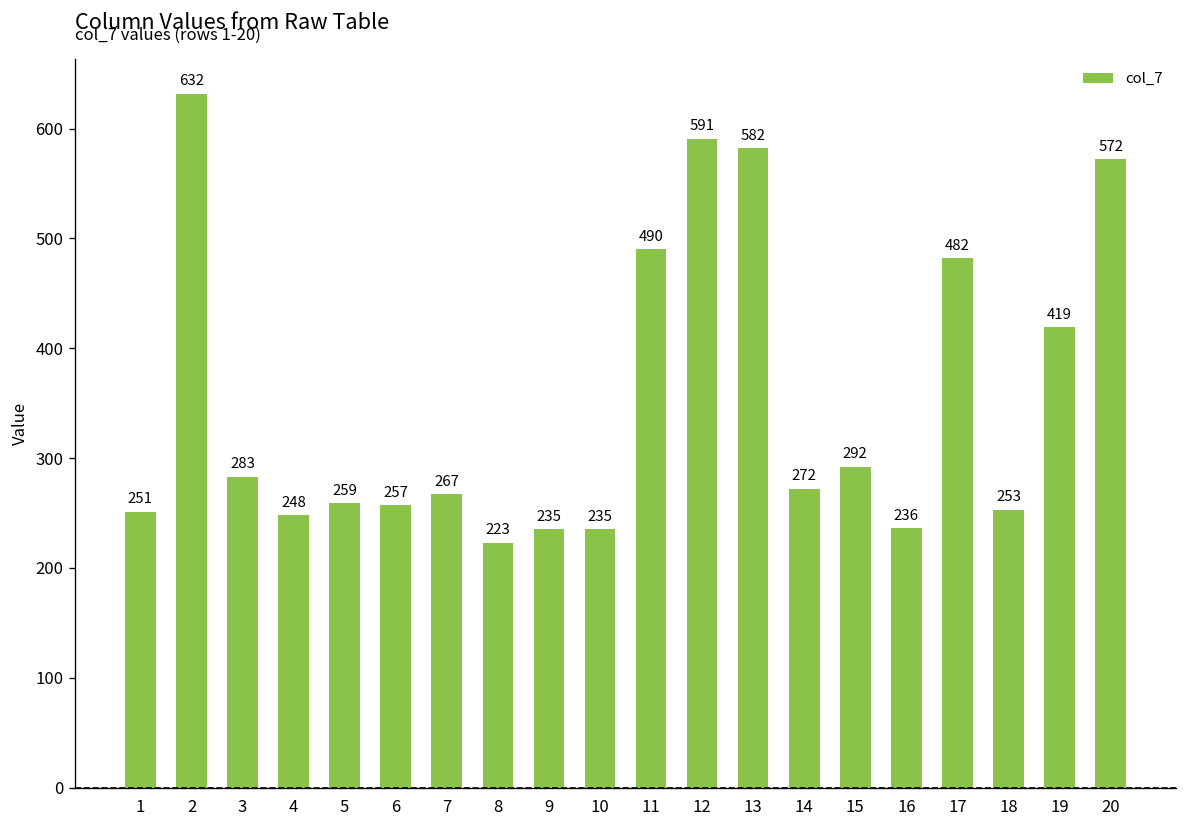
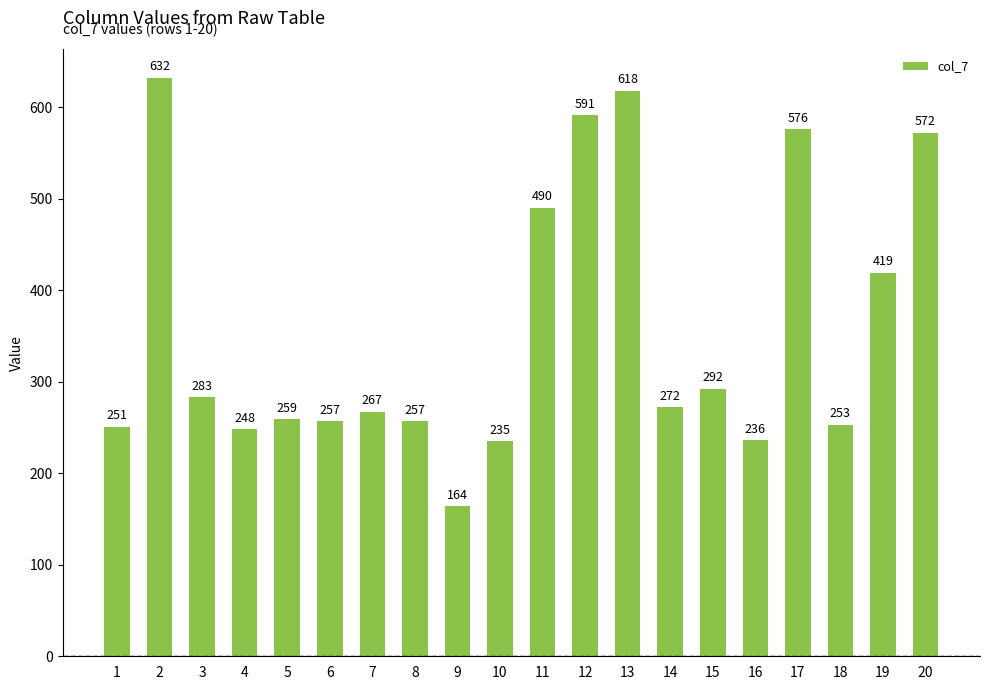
  {
    "1": 251,
    "2": 632,
    "3": 283,
    "4": 248,
    "5": 259,
    "6": 257,
    "7": 267,
-   "8": 223,
-   "9": 235,
+   "8": 257,
+   "9": 164,
    "10": 235,
    "11": 490,
    "12": 591,
-   "13": 582,
+   "13": 618,
    "14": 272,
    "15": 292,
    "16": 236,
-   "17": 482,
+   "17": 576,
    "18": 253,
    "19": 419,
    "20": 572
  }
